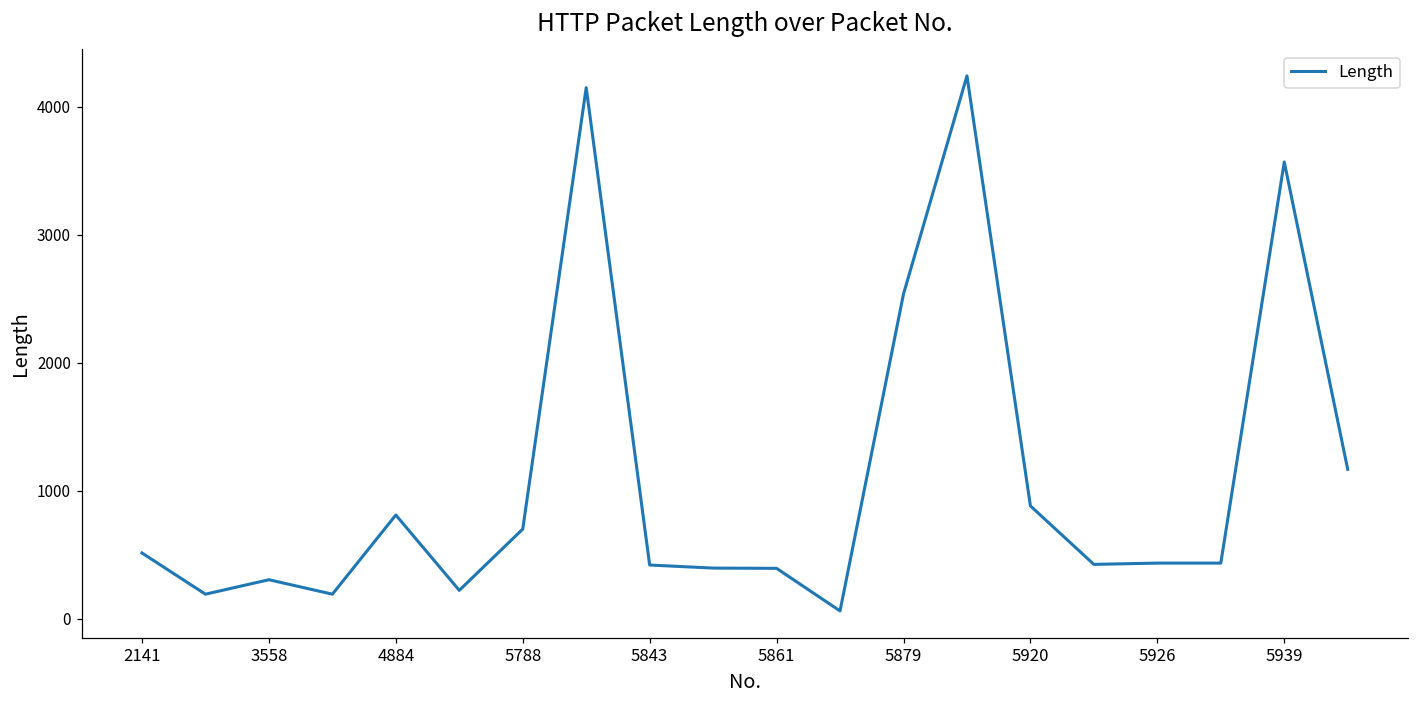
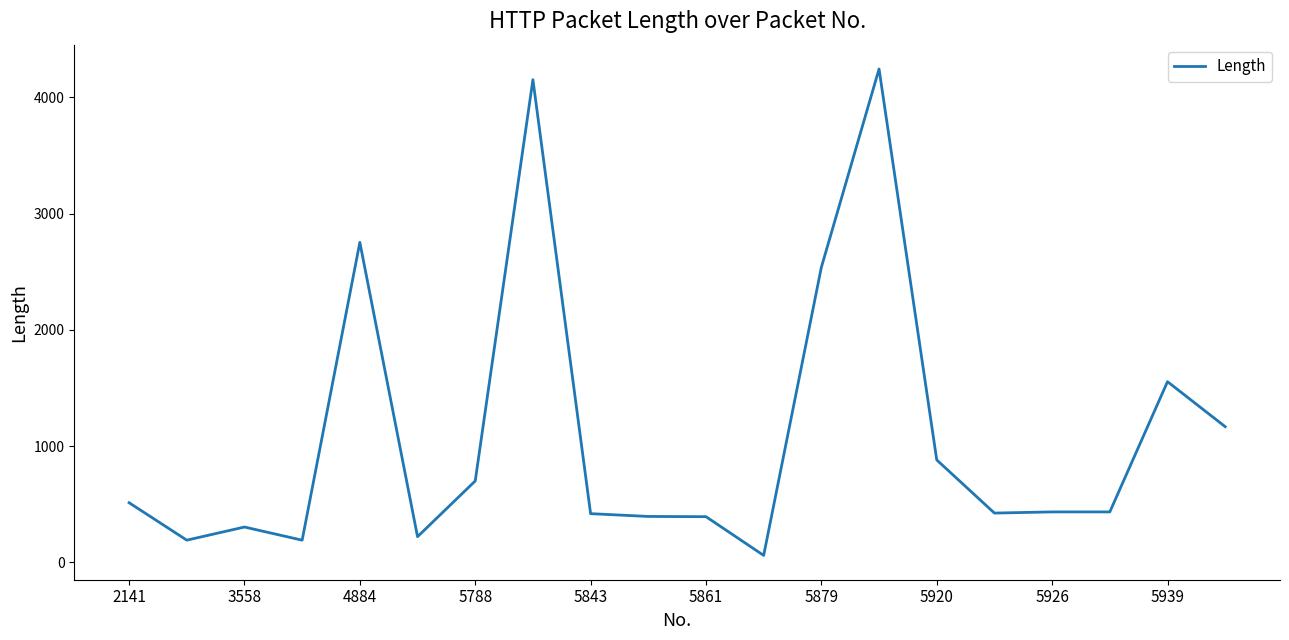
  {
    "2141": 510,
    "3558": 300,
-   "4884": 810,
+   "4884": 2750,
    "5788": 700,
    "5843": 420,
    "5861": 390,
    "5879": 2540,
    "5920": 880,
    "5926": 430,
-   "5939": 3570
+   "5939": 1550
  }
